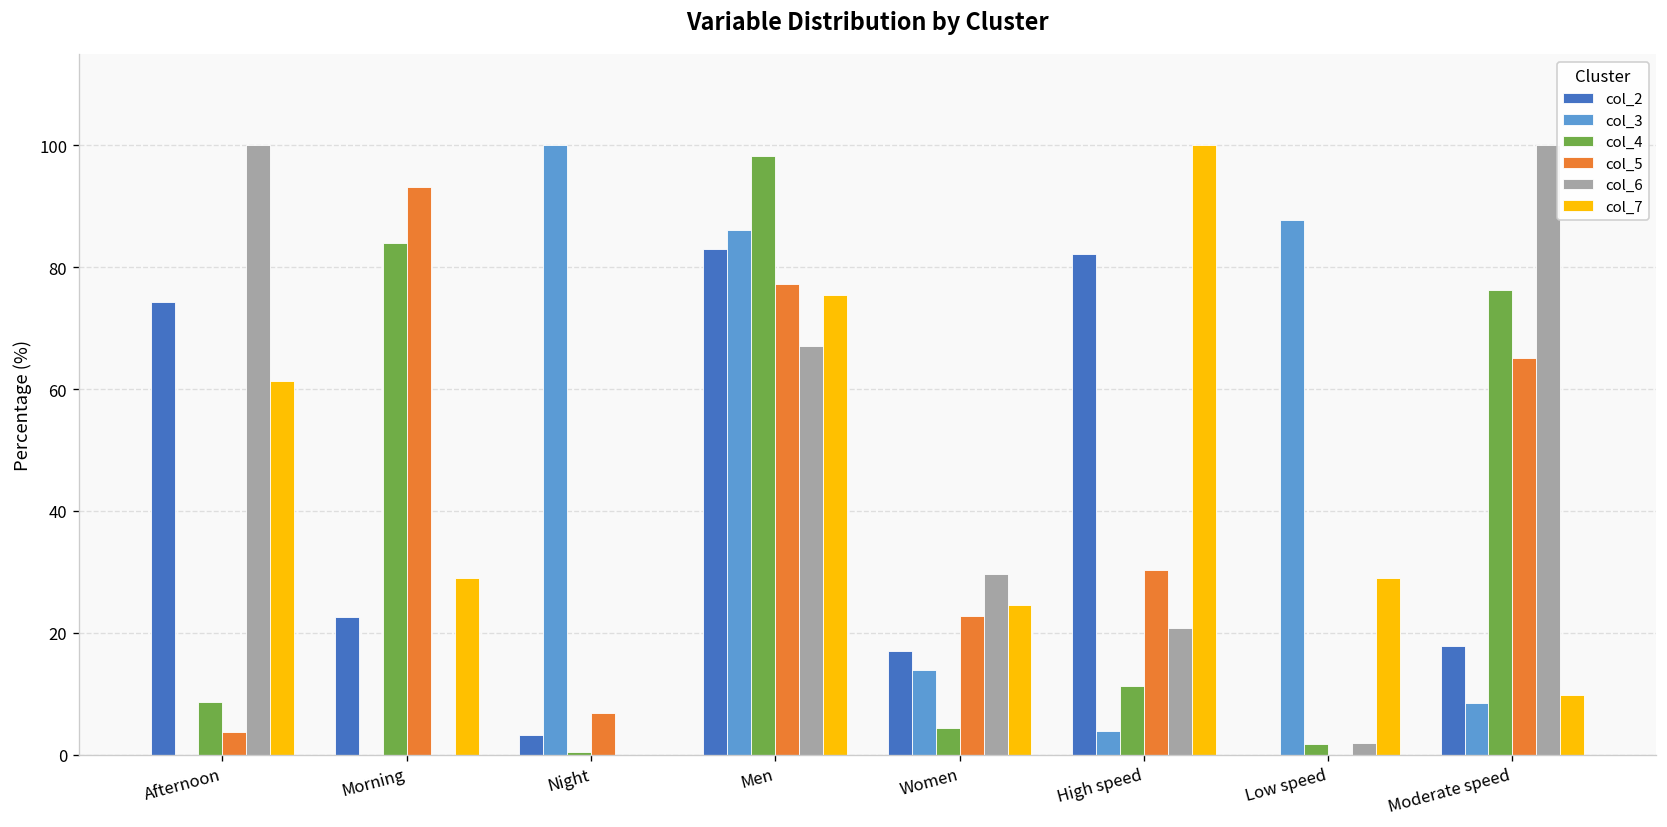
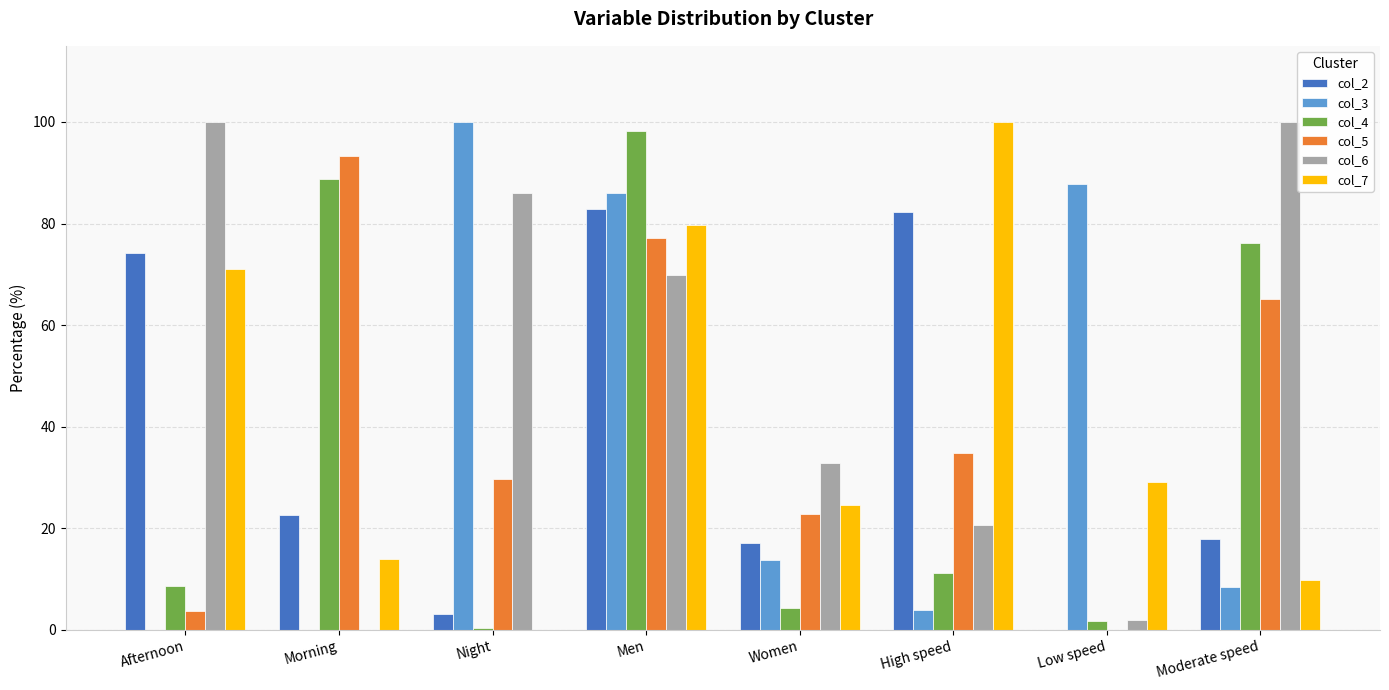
  {
    "col_4": {
      "Afternoon": 9,
-     "Morning": 84,
+     "Morning": 89,
      "Men": 98,
      "Women": 4,
      "High speed": 11,
      "Low speed": 2,
      "Moderate speed": 76
    },
    "col_5": {
      "Afternoon": 4,
      "Morning": 93,
-     "Night": 7,
+     "Night": 30,
      "Men": 77,
      "Women": 23,
-     "High speed": 30,
+     "High speed": 35,
      "Low speed": 0,
      "Moderate speed": 65
    },
    "col_6": {
      "Afternoon": 100,
      "Morning": 0,
-     "Night": 0,
-     "Men": 67,
-     "Women": 30,
+     "Night": 86,
+     "Men": 70,
+     "Women": 33,
      "High speed": 21,
      "Low speed": 2,
      "Moderate speed": 100
    },
    "col_7": {
-     "Afternoon": 61,
-     "Morning": 29,
+     "Afternoon": 71,
+     "Morning": 14,
      "Night": 0,
-     "Men": 75,
+     "Men": 80,
      "Women": 25,
      "High speed": 100,
      "Low speed": 29,
      "Moderate speed": 10
    }
  }
